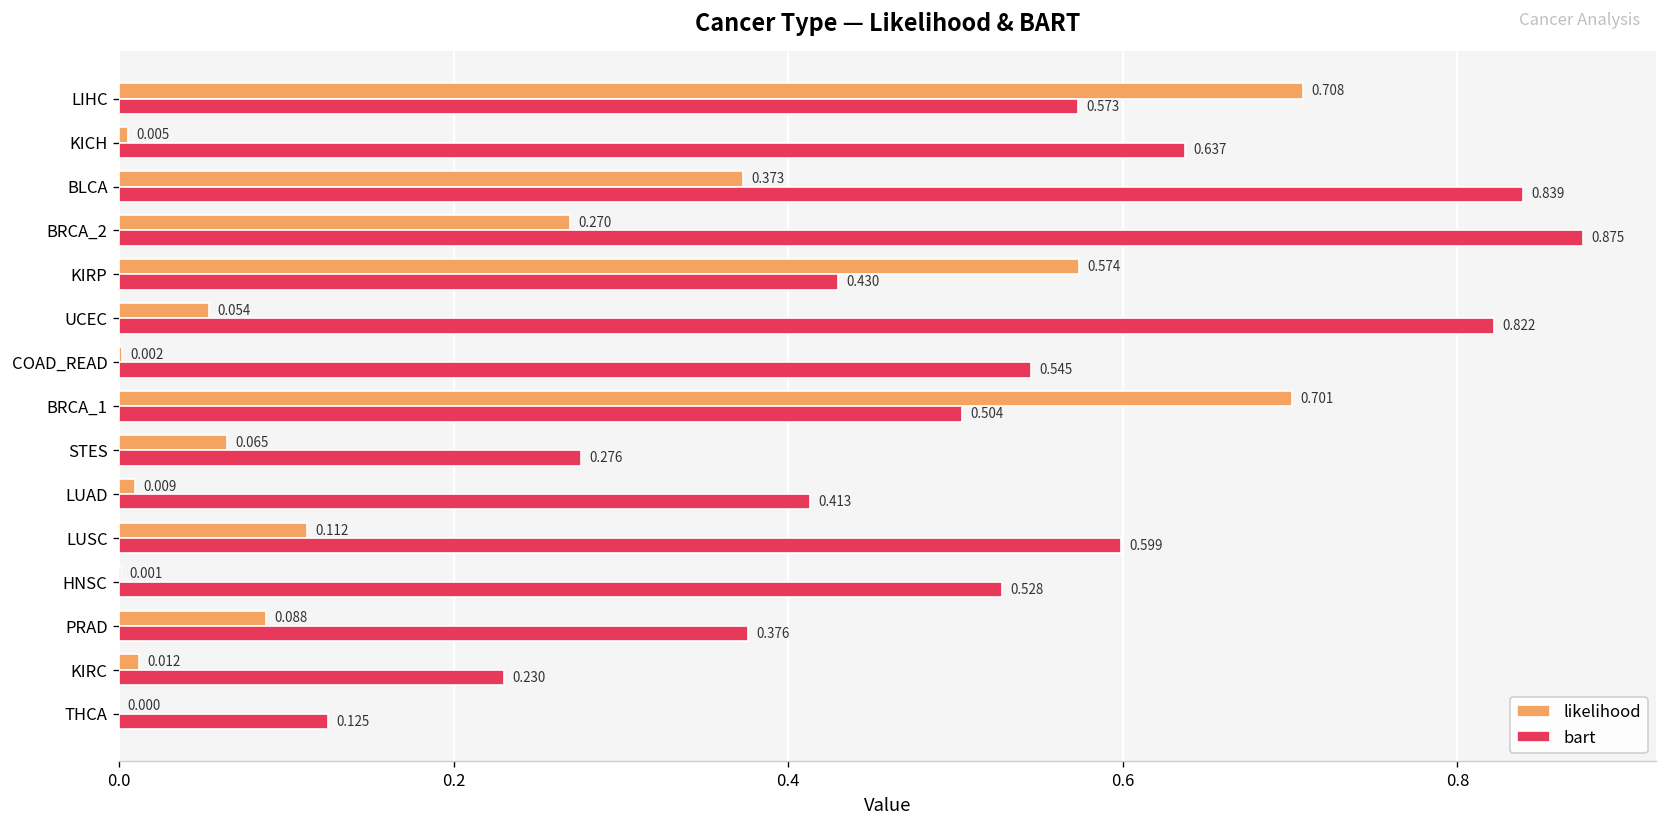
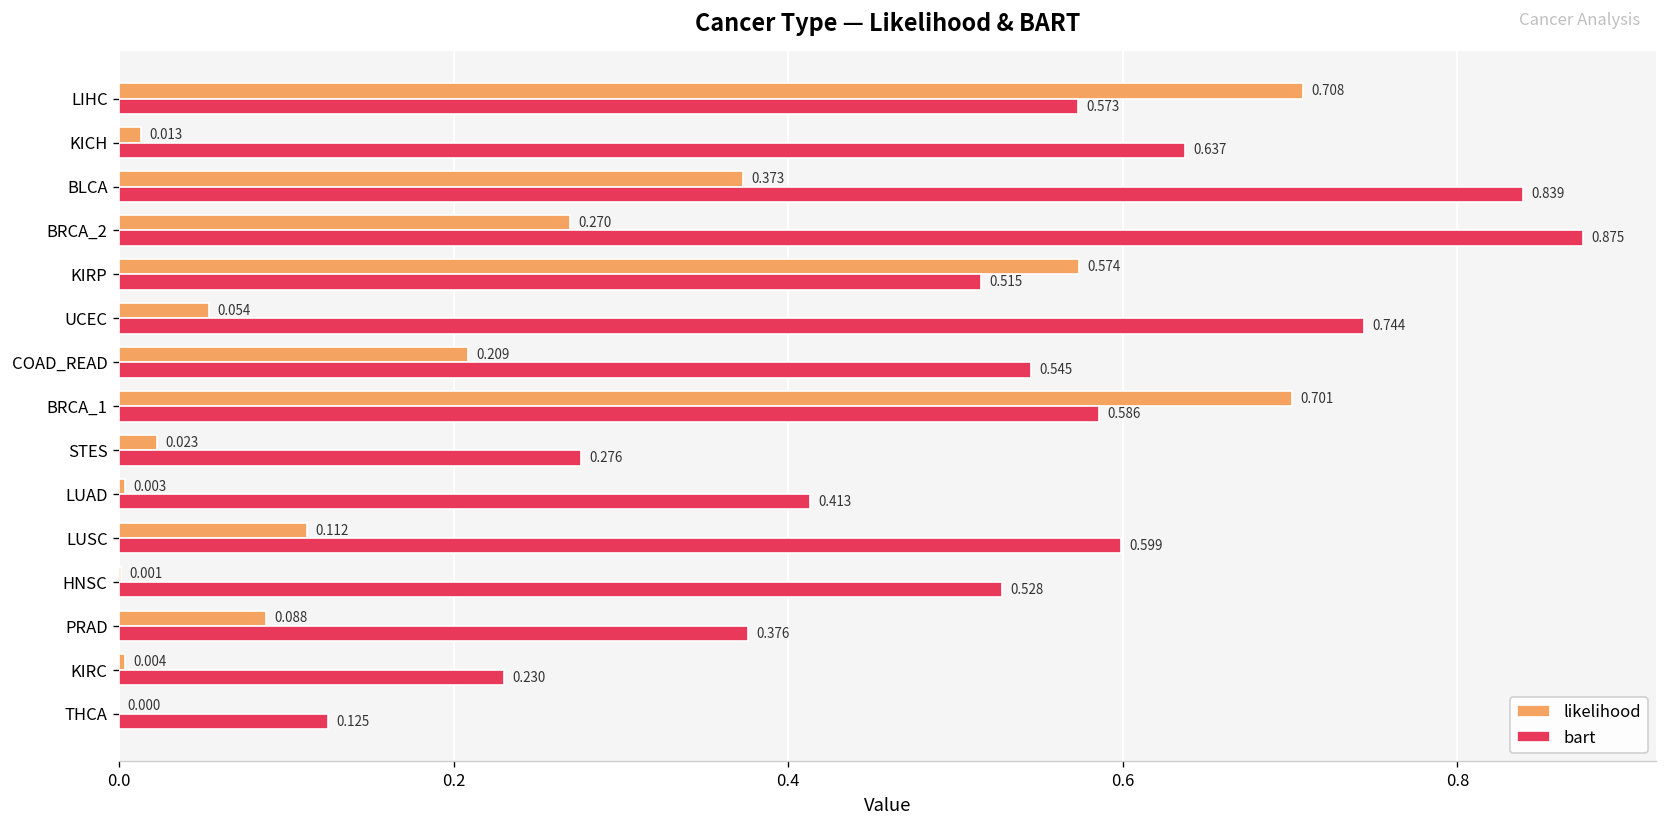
  {
    "likelihood": {
      "LIHC": 0.708,
-     "KICH": 0.005,
+     "KICH": 0.013,
      "BLCA": 0.373,
      "BRCA_2": 0.270,
      "KIRP": 0.574,
      "UCEC": 0.054,
-     "COAD_READ": 0.002,
+     "COAD_READ": 0.209,
      "BRCA_1": 0.701,
-     "STES": 0.065,
-     "LUAD": 0.009,
+     "STES": 0.023,
+     "LUAD": 0.003,
      "LUSC": 0.112,
      "HNSC": 0.001,
      "PRAD": 0.088,
-     "KIRC": 0.012,
+     "KIRC": 0.004,
      "THCA": 0.000
    },
    "bart": {
      "LIHC": 0.573,
      "KICH": 0.637,
      "BLCA": 0.839,
      "BRCA_2": 0.875,
-     "KIRP": 0.430,
-     "UCEC": 0.822,
+     "KIRP": 0.515,
+     "UCEC": 0.744,
      "COAD_READ": 0.545,
-     "BRCA_1": 0.504,
+     "BRCA_1": 0.586,
      "STES": 0.276,
      "LUAD": 0.413,
      "LUSC": 0.599,
      "HNSC": 0.528,
      "PRAD": 0.376,
      "KIRC": 0.230,
      "THCA": 0.125
    }
  }
